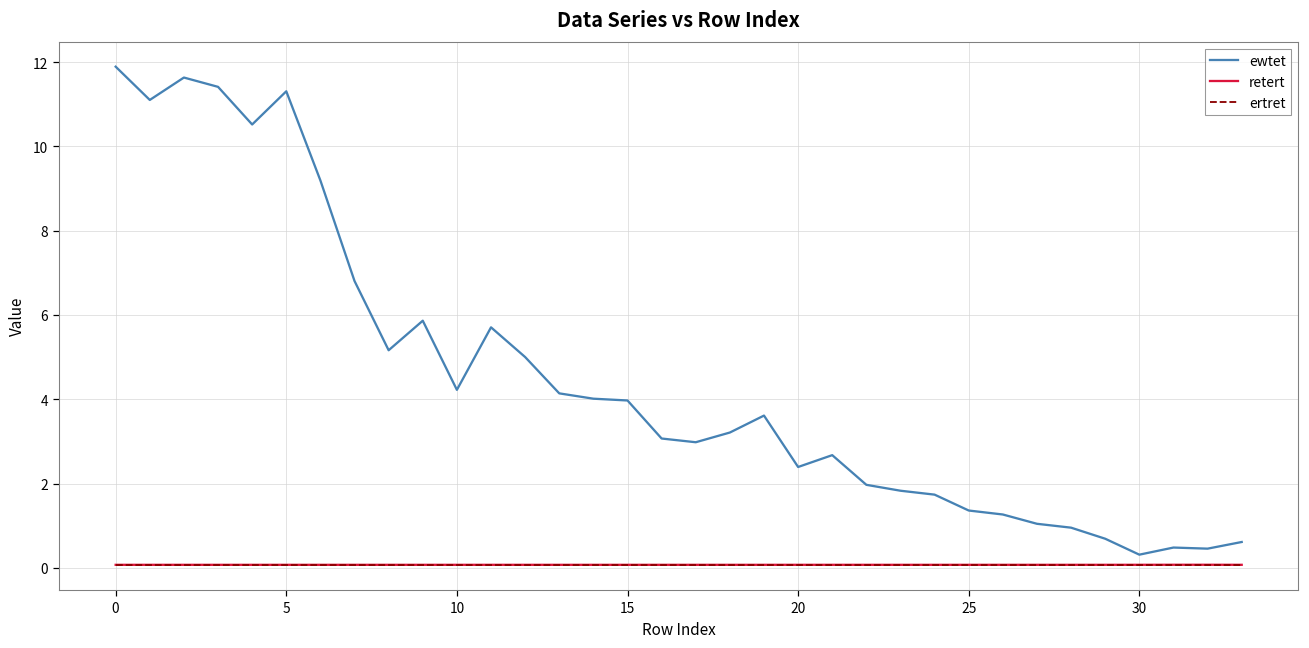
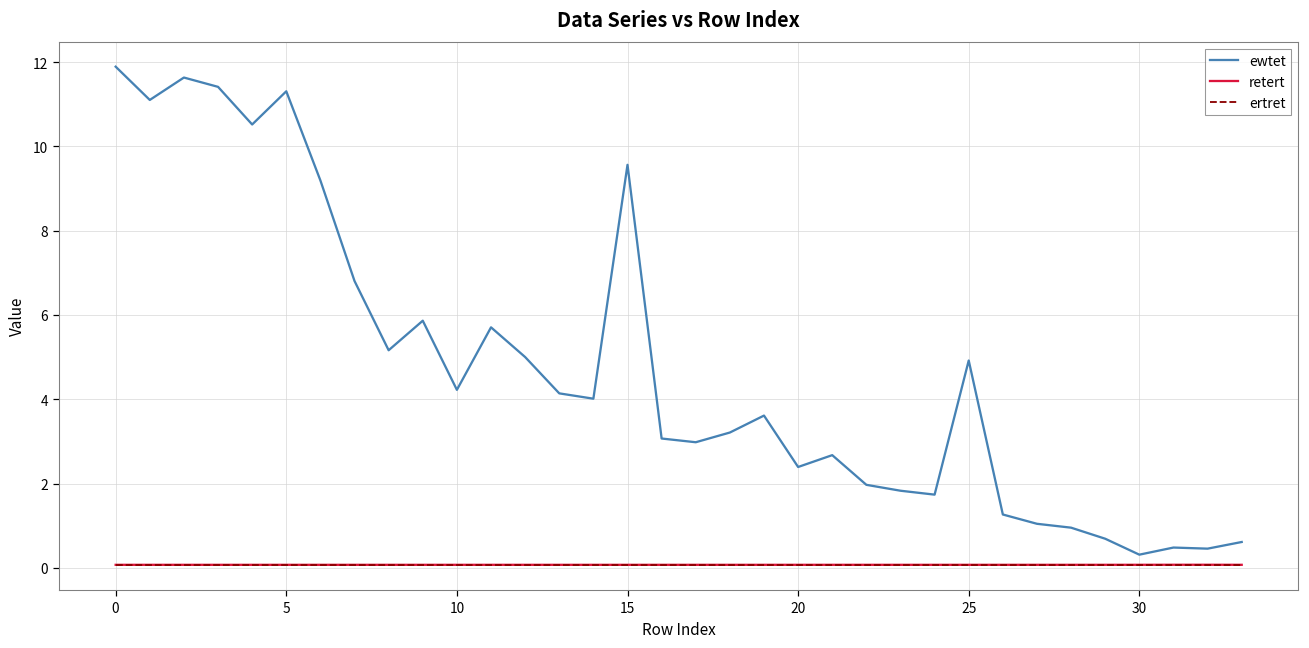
  {
    "ewtet": {
      "0": 11.9,
      "5": 11.3,
      "10": 4.2,
-     "15": 4.0,
+     "15": 9.6,
      "20": 2.4,
-     "25": 1.4,
+     "25": 4.9,
      "30": 0.3
    },
    "ertret": {
      "0": 0.1,
      "5": 0.1,
      "10": 0.1,
      "15": 0.1,
      "20": 0.1,
      "25": 0.1,
      "30": 0.1
    }
  }
